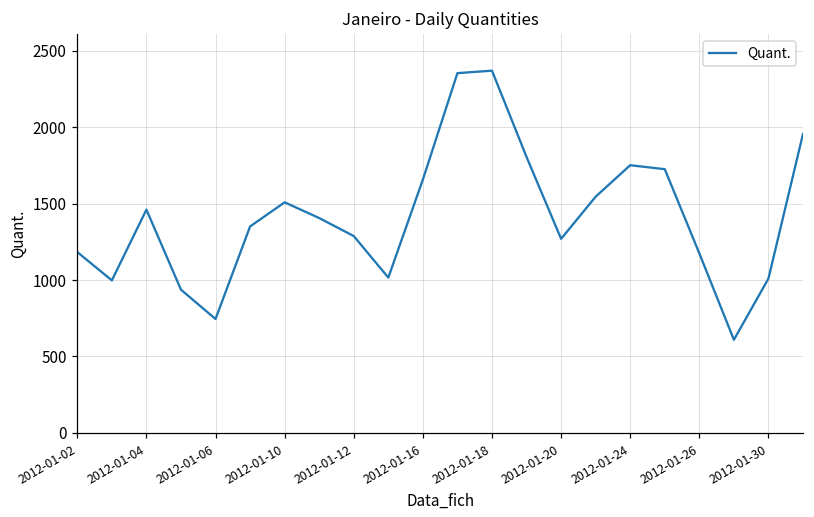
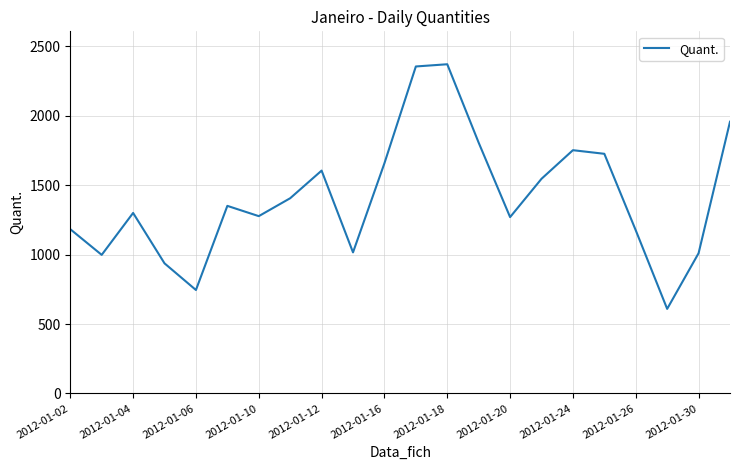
  {
    "2012-01-02": 1180,
-   "2012-01-04": 1460,
+   "2012-01-04": 1300,
    "2012-01-06": 750,
-   "2012-01-10": 1510,
-   "2012-01-12": 1290,
+   "2012-01-10": 1280,
+   "2012-01-12": 1610,
    "2012-01-16": 1660,
    "2012-01-18": 2370,
    "2012-01-20": 1270,
    "2012-01-24": 1750,
    "2012-01-26": 1180,
    "2012-01-30": 1010
  }
